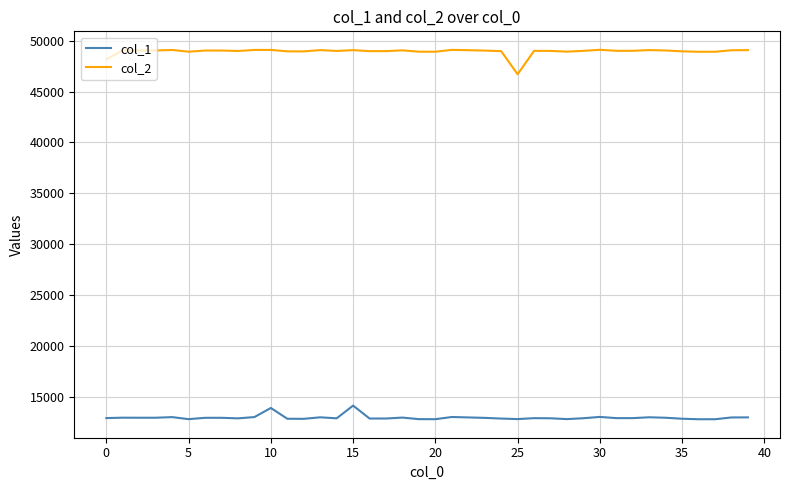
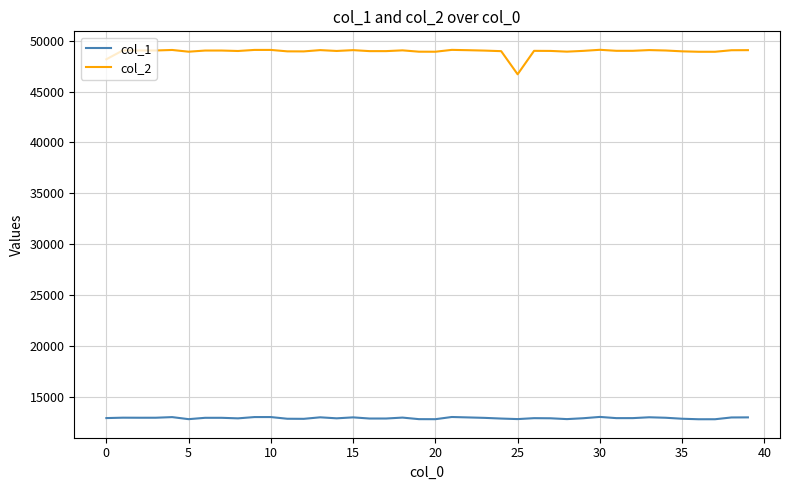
  {
    "col_1": {
      "0": 12900,
      "5": 12800,
-     "10": 13900,
-     "15": 14100,
+     "10": 13000,
+     "15": 13000,
      "20": 12800,
      "25": 12800,
      "30": 13000,
      "35": 12900
    },
    "col_2": {
      "5": 48900,
      "10": 49100,
      "15": 49100,
      "20": 48900,
      "25": 46700,
      "30": 49100,
      "35": 49000
    }
  }
